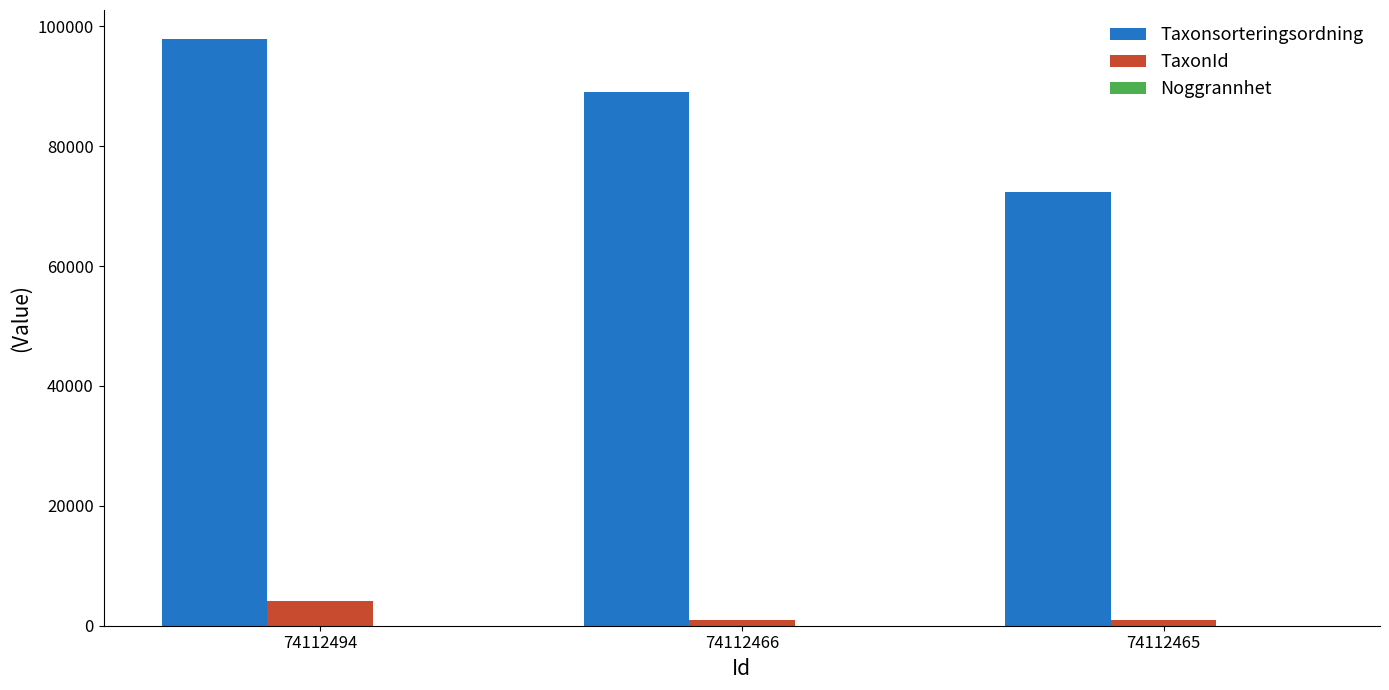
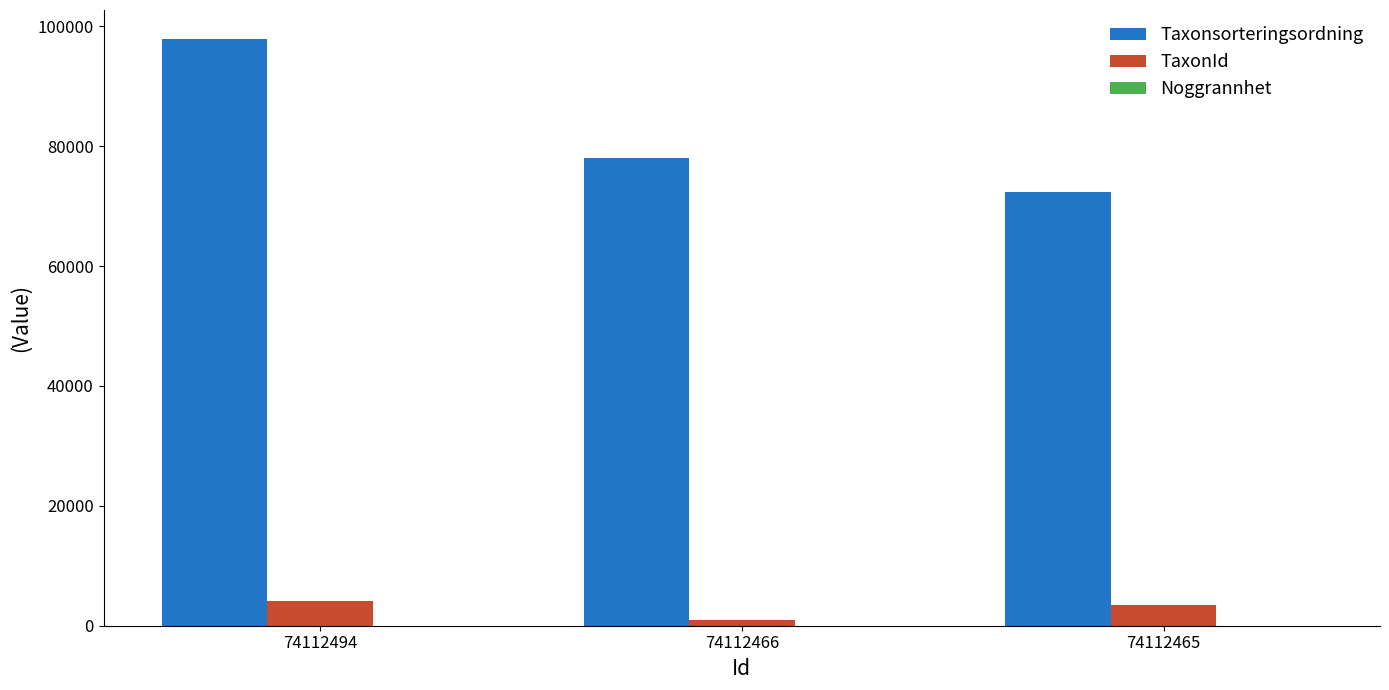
  {
    "Taxonsorteringsordning": {
      "74112494": 98000,
-     "74112466": 89000,
+     "74112466": 78000,
      "74112465": 72000
    },
    "TaxonId": {
      "74112494": 4000,
      "74112466": 1000,
-     "74112465": 1000
+     "74112465": 3000
    }
  }
